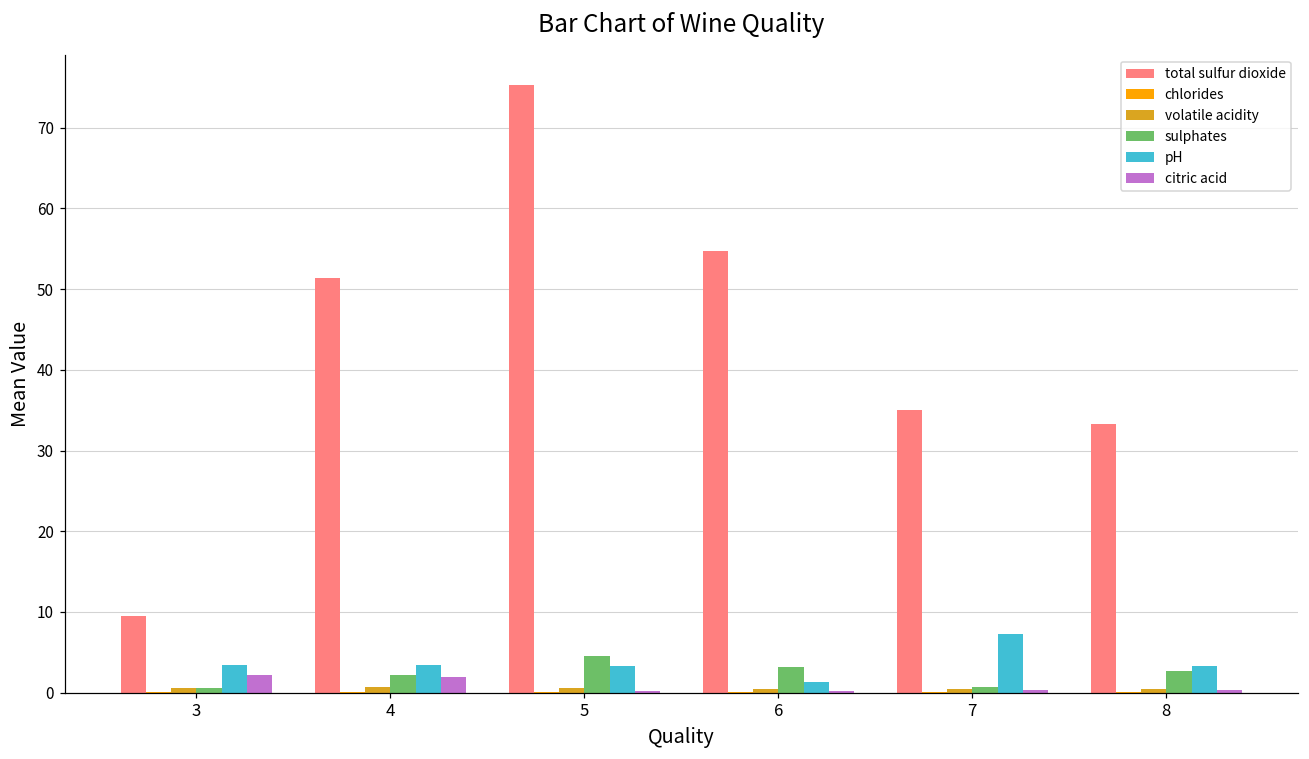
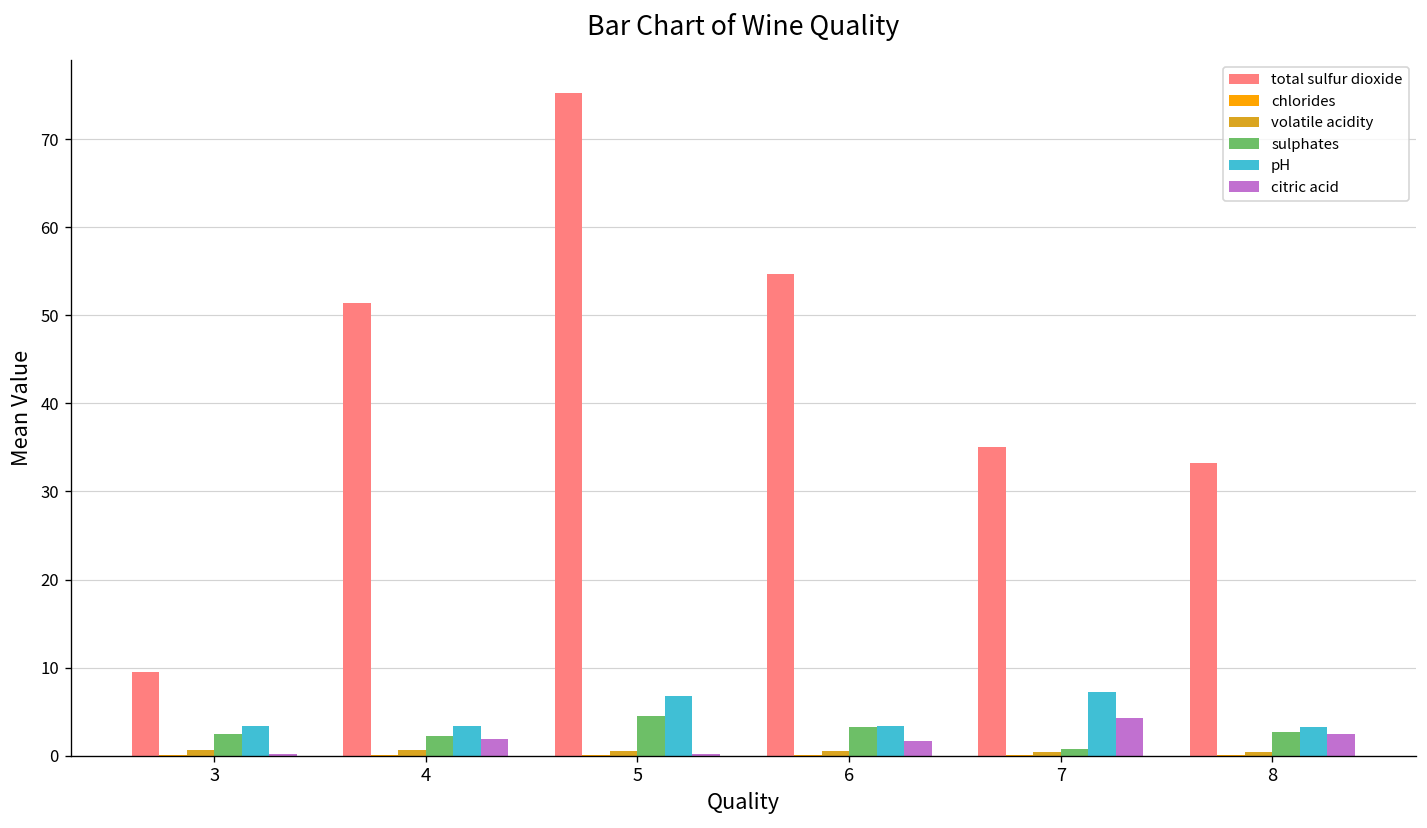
  {
    "total sulfur dioxide": {
      "3": 10,
      "4": 51,
      "5": 75,
      "6": 55,
      "7": 35,
      "8": 33
    },
    "sulphates": {
-     "3": 1,
+     "3": 2,
      "4": 2,
      "5": 4,
      "6": 3,
      "7": 1,
      "8": 3
    },
    "pH": {
      "3": 3,
      "4": 3,
-     "5": 3,
-     "6": 1,
+     "5": 7,
+     "6": 3,
      "7": 7,
      "8": 3
    },
    "citric acid": {
-     "3": 2,
+     "3": 0,
      "4": 2,
-     "6": 0,
-     "7": 0,
-     "8": 0
+     "6": 2,
+     "7": 4,
+     "8": 2
    }
  }
